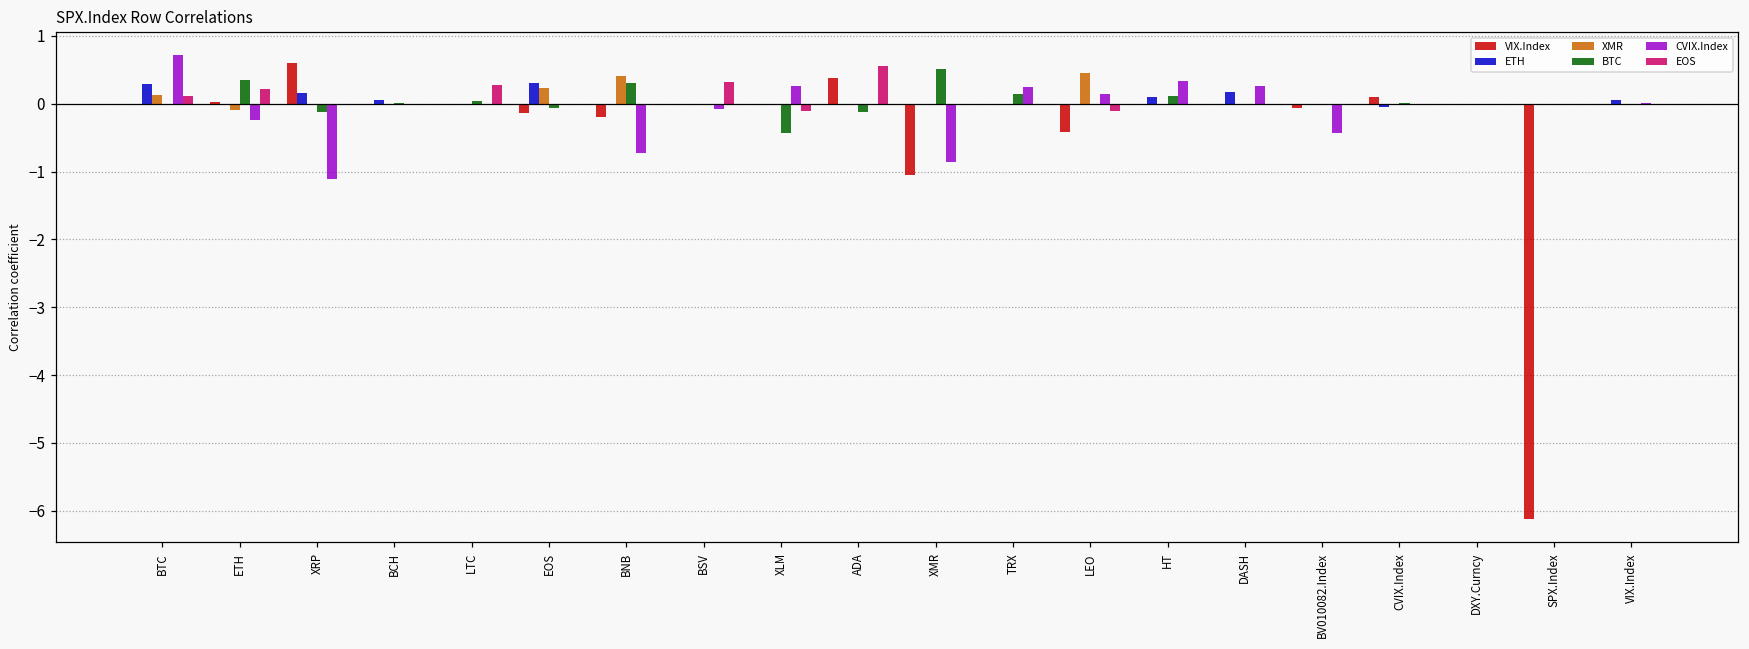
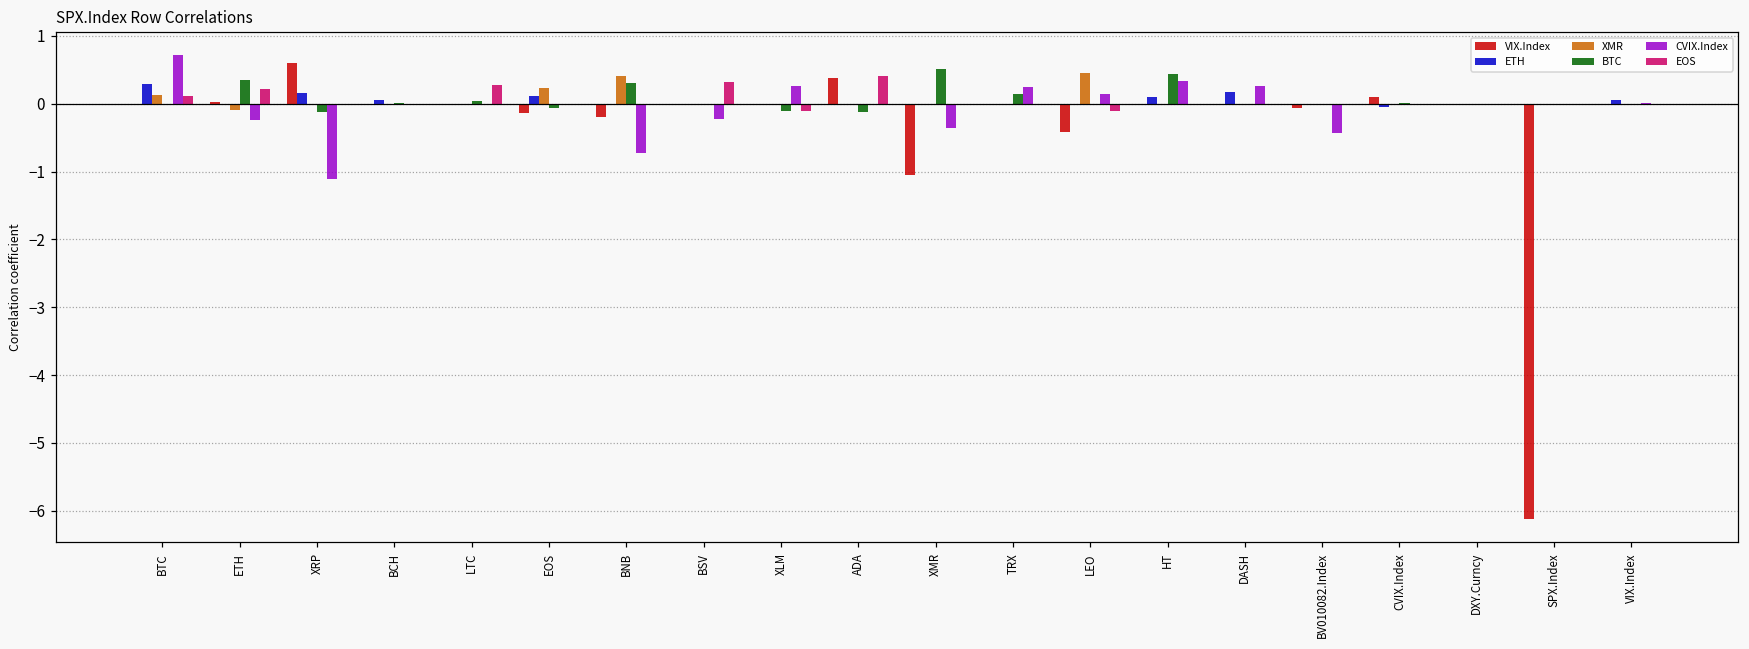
  {
    "VIX.Index": {
      "BTC": 0.0,
      "XRP": 0.6,
      "BCH": 0.0,
      "LTC": 0.0,
      "EOS": -0.1,
      "BNB": -0.2,
      "BSV": 0.0,
      "ADA": 0.4,
      "XMR": -1.0,
      "TRX": 0.0,
      "LEO": -0.4,
      "HT": 0.0,
      "DASH": 0.0,
      "BV010082.Index": -0.1,
      "CVIX.Index": 0.1,
      "DXY.Curncy": 0.0,
      "SPX.Index": -6.1,
      "VIX.Index": 0.0
    },
    "ETH": {
      "BTC": 0.3,
      "ETH": 0.0,
      "XRP": 0.2,
      "BCH": 0.0,
      "LTC": 0.0,
-     "EOS": 0.3,
+     "EOS": 0.1,
      "BNB": 0.0,
      "BSV": 0.0,
      "XLM": 0.0,
      "ADA": 0.0,
      "TRX": 0.0,
      "LEO": 0.0,
      "HT": 0.1,
      "DASH": 0.2,
      "BV010082.Index": 0.0,
      "CVIX.Index": -0.1,
      "DXY.Curncy": 0.0,
      "SPX.Index": 0.0,
      "VIX.Index": 0.0
    },
    "XMR": {
      "BTC": 0.1,
      "ETH": -0.1,
      "XRP": 0.0,
      "BCH": 0.0,
      "LTC": 0.0,
      "EOS": 0.2,
      "BNB": 0.4,
      "BSV": 0.0,
      "XLM": 0.0,
      "ADA": 0.0,
      "XMR": 0.0,
      "TRX": 0.0,
      "LEO": 0.4,
      "HT": 0.0,
      "DASH": 0.0,
      "BV010082.Index": 0.0,
      "DXY.Curncy": 0.0,
      "SPX.Index": 0.0,
      "VIX.Index": 0.0
    },
    "BTC": {
      "BTC": 0.0,
      "ETH": 0.4,
      "XRP": -0.1,
      "LTC": 0.0,
      "EOS": -0.1,
      "BNB": 0.3,
      "BSV": 0.0,
-     "XLM": -0.4,
+     "XLM": -0.1,
      "ADA": -0.1,
      "XMR": 0.5,
      "TRX": 0.1,
      "LEO": 0.0,
-     "HT": 0.1,
+     "HT": 0.4,
      "DASH": 0.0,
      "BV010082.Index": 0.0,
      "DXY.Curncy": 0.0,
      "SPX.Index": 0.0,
      "VIX.Index": 0.0
    },
    "CVIX.Index": {
      "BTC": 0.7,
      "ETH": -0.2,
      "XRP": -1.1,
      "BCH": 0.0,
      "LTC": 0.0,
      "EOS": 0.0,
      "BNB": -0.7,
-     "BSV": -0.1,
+     "BSV": -0.2,
      "XLM": 0.3,
      "ADA": 0.0,
-     "XMR": -0.9,
+     "XMR": -0.4,
      "TRX": 0.3,
      "LEO": 0.1,
      "HT": 0.3,
      "DASH": 0.3,
      "BV010082.Index": -0.4,
      "CVIX.Index": 0.0,
      "DXY.Curncy": 0.0,
      "SPX.Index": 0.0
    },
    "EOS": {
      "BTC": 0.1,
      "ETH": 0.2,
      "XRP": 0.0,
      "BCH": 0.0,
      "LTC": 0.3,
      "EOS": 0.0,
      "BNB": 0.0,
      "BSV": 0.3,
      "XLM": -0.1,
-     "ADA": 0.5,
+     "ADA": 0.4,
      "XMR": 0.0,
      "TRX": 0.0,
      "LEO": -0.1,
      "HT": 0.0,
      "DASH": 0.0,
      "BV010082.Index": 0.0,
      "CVIX.Index": 0.0,
      "DXY.Curncy": 0.0,
      "SPX.Index": 0.0
    }
  }
